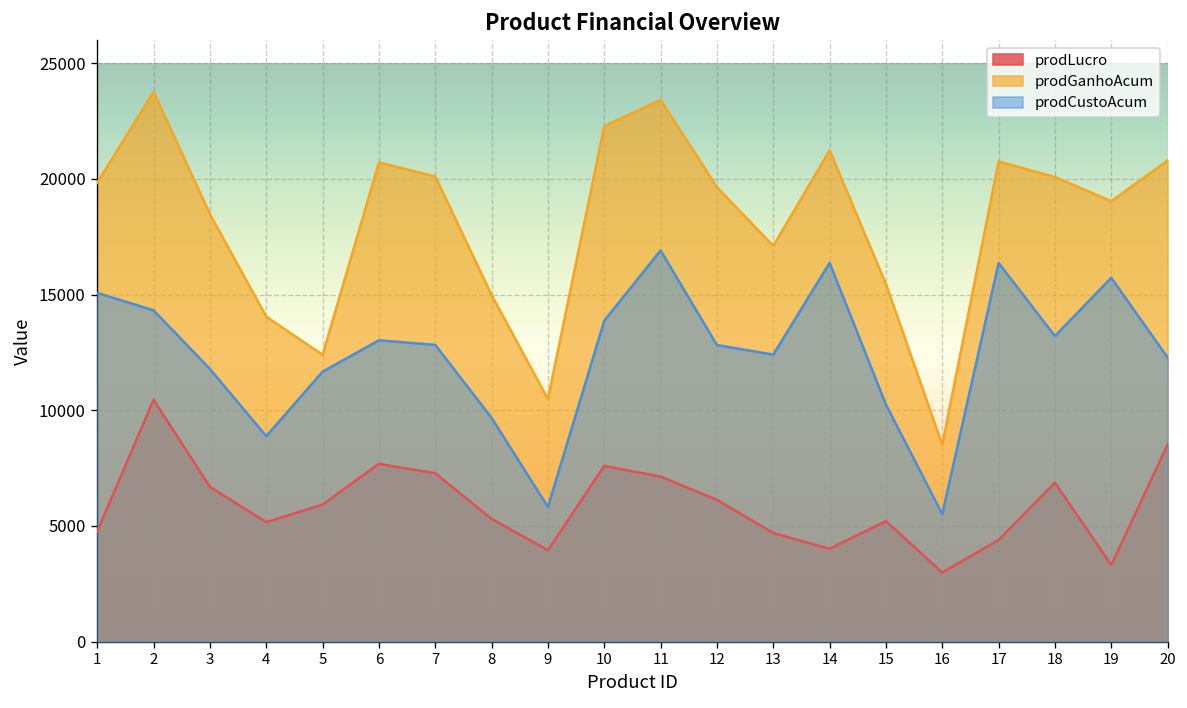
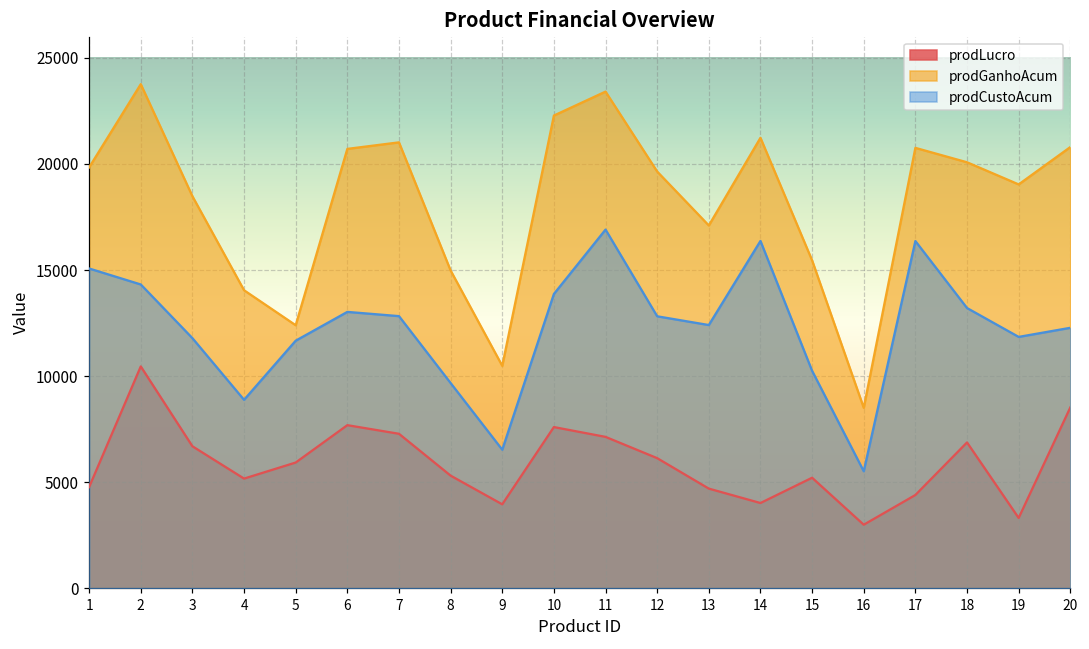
  {
    "prodLucro": {
      "1": 4800,
      "2": 10500,
      "3": 6700,
      "4": 5200,
      "5": 5900,
      "6": 7700,
      "7": 7300,
      "8": 5300,
      "9": 4000,
      "10": 7600,
      "11": 7100,
      "12": 6100,
      "13": 4700,
      "14": 4000,
      "15": 5200,
      "16": 3000,
      "17": 4400,
      "18": 6900,
      "19": 3300,
      "20": 8500
    },
    "prodGanhoAcum": {
      "1": 19800,
      "2": 23800,
      "3": 18500,
      "4": 14000,
      "5": 12400,
      "6": 20700,
-     "7": 20100,
+     "7": 21000,
      "8": 15000,
      "9": 10500,
      "10": 22300,
      "11": 23400,
      "12": 19600,
      "13": 17100,
      "14": 21200,
      "15": 15500,
      "16": 8500,
      "17": 20800,
      "18": 20100,
      "19": 19000,
      "20": 20800
    },
    "prodCustoAcum": {
      "1": 15100,
      "2": 14300,
      "3": 11800,
      "4": 8900,
      "5": 11700,
      "6": 13000,
      "7": 12800,
      "8": 9700,
-     "9": 5800,
+     "9": 6500,
      "10": 13900,
      "11": 16900,
      "12": 12800,
      "13": 12400,
      "14": 16400,
      "15": 10200,
      "16": 5500,
      "17": 16400,
      "18": 13200,
-     "19": 15700,
+     "19": 11800,
      "20": 12300
    }
  }
